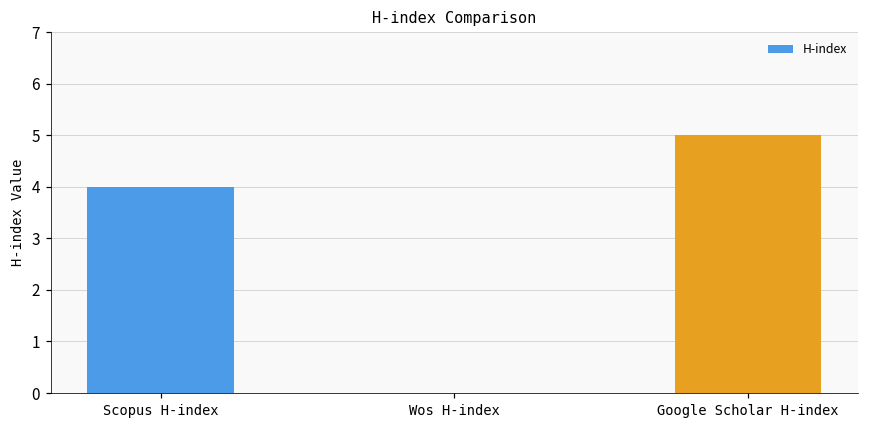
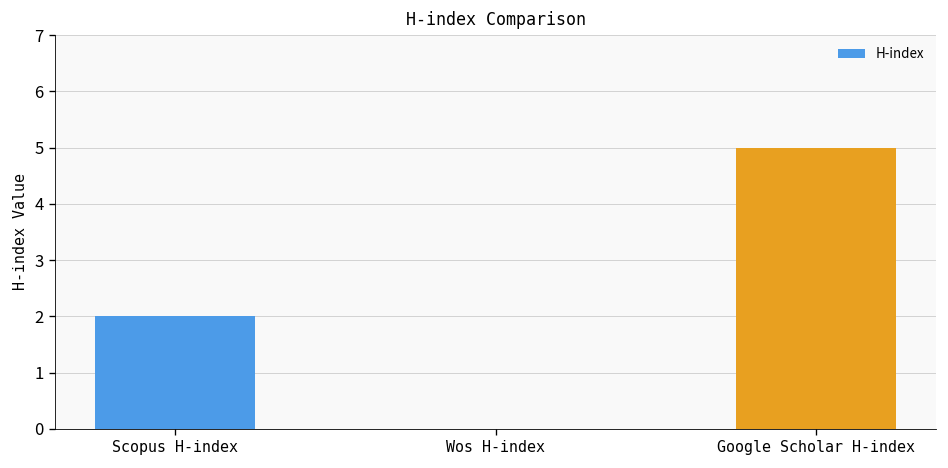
  {
-   "Scopus H-index": 4,
+   "Scopus H-index": 2,
    "Wos H-index": 0,
    "Google Scholar H-index": 5
  }
